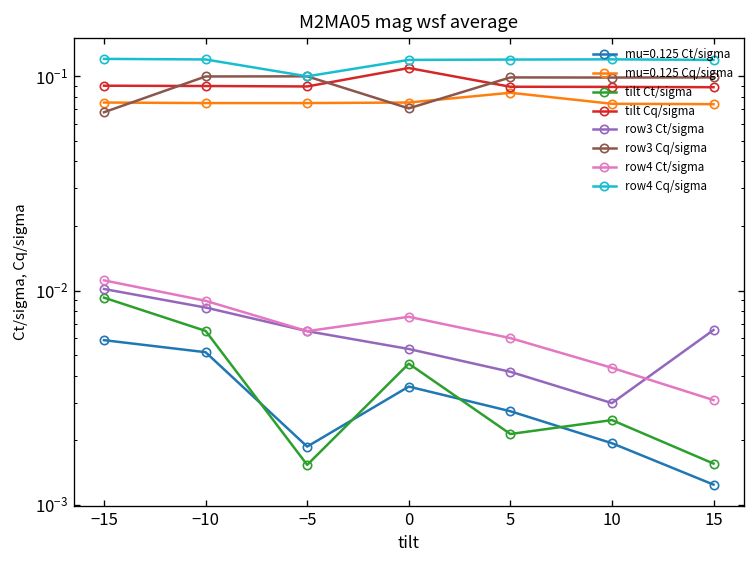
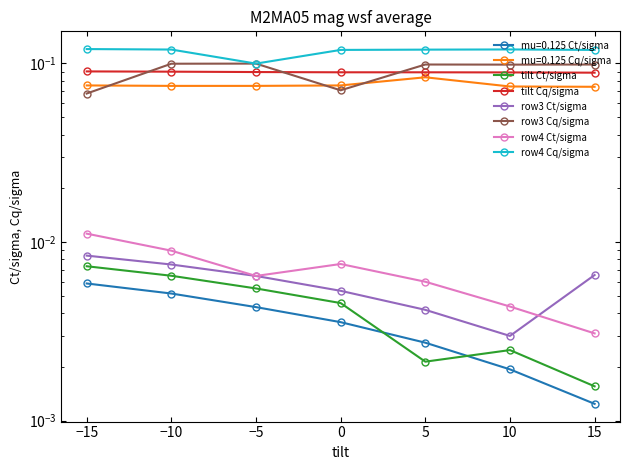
  {
    "mu=0.125 Ct/sigma": {
      "−15": 0.0059,
      "−10": 0.0052,
-     "−5": 0.0019,
+     "−5": 0.0043,
      "0": 0.0036,
      "5": 0.0027,
      "10": 0.0019,
      "15": 0.0012
    },
    "mu=0.125 Cq/sigma": {
      "−15": 0.075,
      "−10": 0.075,
      "−5": 0.075,
      "0": 0.075,
      "5": 0.08,
      "10": 0.074,
      "15": 0.074
    },
    "tilt Ct/sigma": {
-     "−15": 0.009,
+     "−15": 0.0073,
      "−10": 0.0065,
-     "−5": 0.0015,
+     "−5": 0.0055,
      "0": 0.0046,
      "5": 0.0021,
      "10": 0.0025,
      "15": 0.0016
    },
    "tilt Cq/sigma": {
      "−15": 0.09,
      "−10": 0.09,
      "−5": 0.09,
-     "0": 0.11,
+     "0": 0.09,
      "5": 0.09,
      "10": 0.09,
      "15": 0.09
    },
    "row3 Ct/sigma": {
-     "−15": 0.010,
-     "−10": 0.008,
+     "−15": 0.008,
+     "−10": 0.0075,
      "0": 0.0053,
      "5": 0.0042,
      "10": 0.0030,
      "15": 0.0065
    },
    "row3 Cq/sigma": {
      "−15": 0.068,
      "−10": 0.10,
      "0": 0.071,
      "5": 0.10,
      "10": 0.10,
      "15": 0.10
    },
    "row4 Ct/sigma": {
      "−15": 0.011,
      "−10": 0.009,
      "0": 0.0075,
      "5": 0.0060,
      "10": 0.0044,
      "15": 0.0031
    },
    "row4 Cq/sigma": {
      "−15": 0.12,
      "−10": 0.12,
      "0": 0.12,
      "5": 0.12,
      "10": 0.12,
      "15": 0.12
    }
  }
